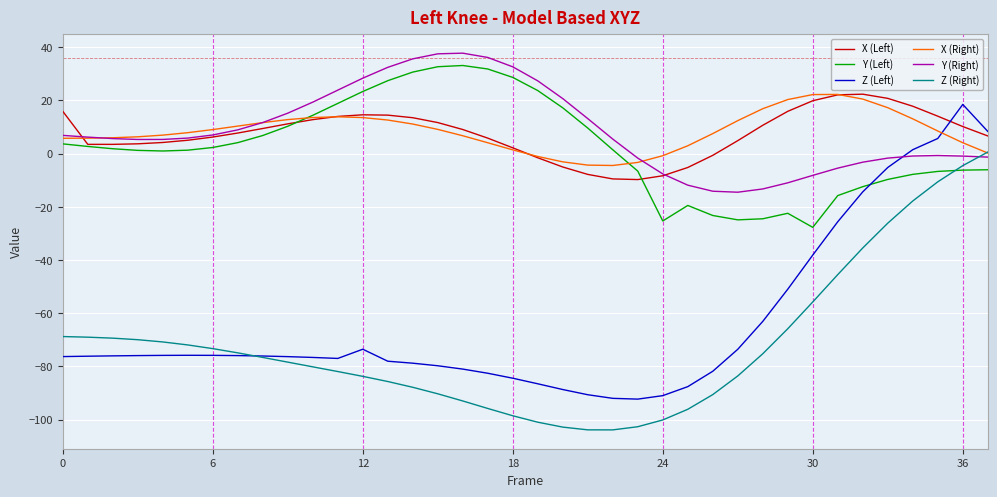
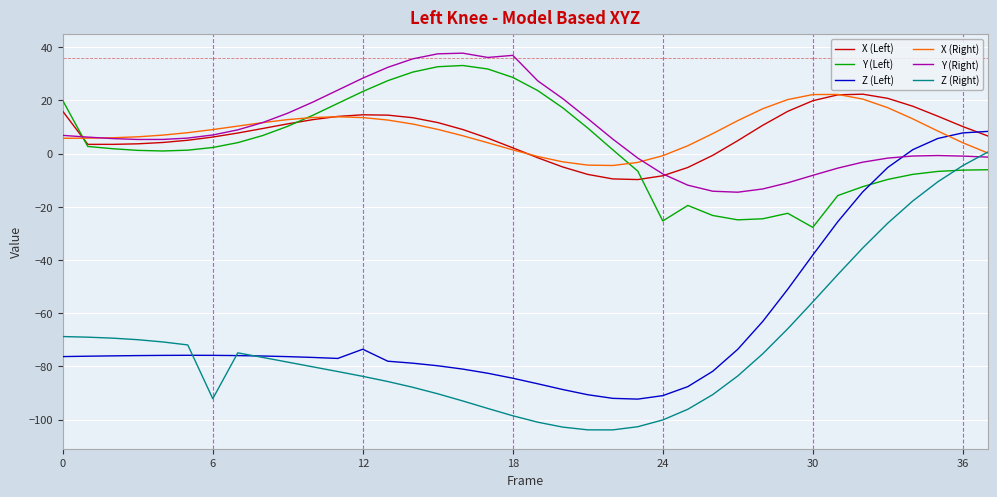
  {
    "X (Left)": {
      "0": 16,
      "12": 15,
      "30": 20,
      "36": 10
    },
    "Y (Left)": {
-     "0": 4,
+     "0": 20,
      "6": 2,
      "12": 23,
      "18": 29,
      "24": -25,
      "30": -28,
      "36": -6
    },
    "Z (Left)": {
      "0": -76,
      "6": -76,
      "12": -74,
      "18": -84,
      "24": -91,
      "30": -38,
-     "36": 19
+     "36": 8
    },
    "X (Right)": {
      "0": 6,
      "6": 9,
      "12": 14,
      "24": -1,
      "30": 22,
      "36": 4
    },
    "Y (Right)": {
      "0": 7,
      "12": 28,
-     "18": 33,
+     "18": 37,
      "30": -8,
      "36": -1
    },
    "Z (Right)": {
      "0": -69,
-     "6": -73,
+     "6": -92,
      "12": -84,
      "18": -99,
      "24": -100,
      "30": -56,
      "36": -4
    }
  }
